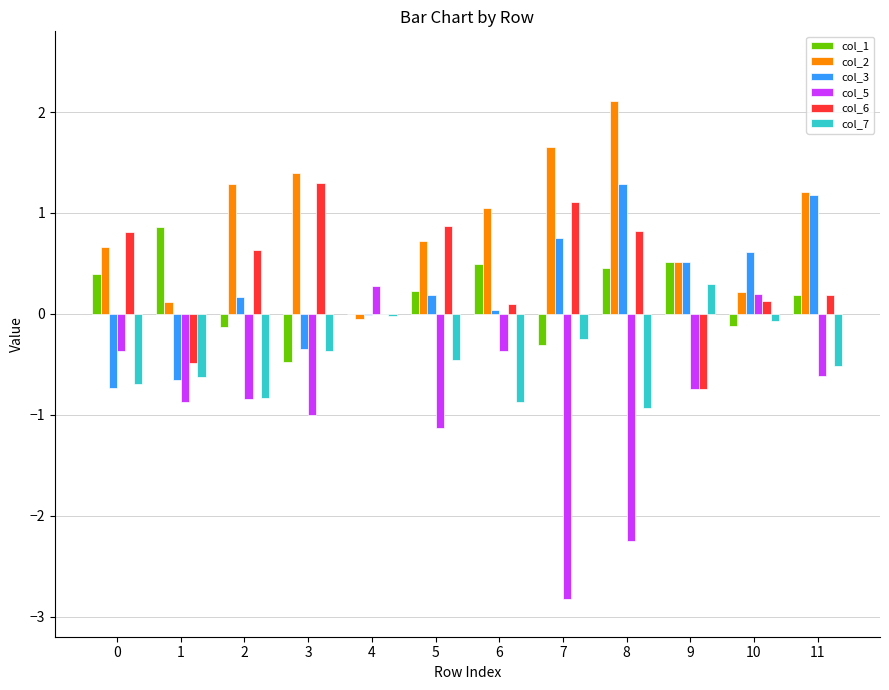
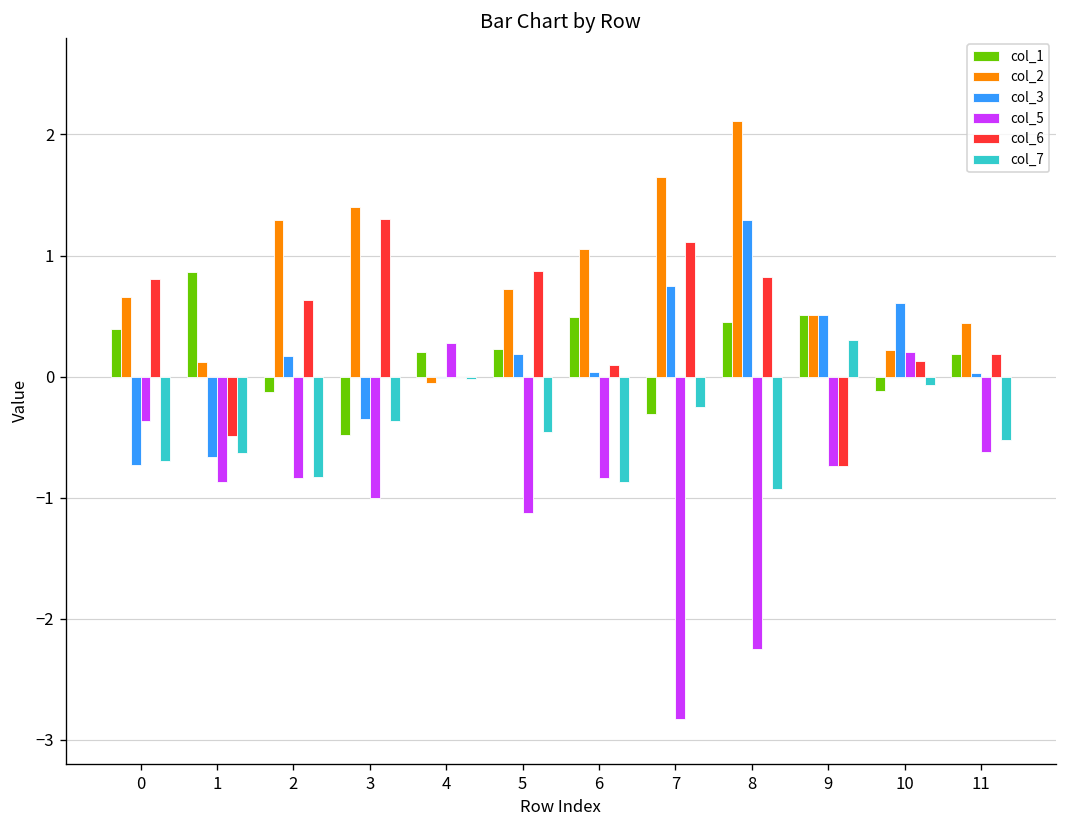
  {
    "col_1": {
      "0": 0.4,
      "1": 0.86,
      "2": -0.13,
      "3": -0.5,
-     "4": 0.0,
+     "4": 0.2,
      "5": 0.23,
      "6": 0.5,
      "7": -0.3,
      "8": 0.45,
      "9": 0.5,
      "10": -0.1,
      "11": 0.2
    },
    "col_2": {
      "0": 0.66,
      "1": 0.12,
      "2": 1.29,
      "3": 1.40,
      "4": -0.05,
      "5": 0.72,
      "6": 1.05,
      "7": 1.65,
      "8": 2.11,
      "9": 0.51,
      "10": 0.22,
-     "11": 1.21
+     "11": 0.44
    },
    "col_3": {
      "0": -0.73,
      "1": -0.66,
      "2": 0.17,
      "3": -0.35,
      "5": 0.19,
      "6": 0.04,
      "7": 0.75,
      "8": 1.29,
      "9": 0.51,
      "10": 0.61,
-     "11": 1.18
+     "11": 0.03
    },
    "col_5": {
      "0": -0.37,
      "1": -0.87,
      "2": -0.84,
      "3": -1.00,
      "4": 0.28,
      "5": -1.13,
-     "6": -0.37,
+     "6": -0.84,
      "7": -2.83,
      "8": -2.25,
      "9": -0.74,
      "10": 0.20,
      "11": -0.62
    },
    "col_6": {
      "0": 0.81,
      "1": -0.49,
      "2": 0.63,
      "3": 1.30,
      "4": 0.00,
      "5": 0.87,
      "6": 0.10,
      "7": 1.11,
      "8": 0.82,
      "9": -0.74,
      "10": 0.13,
      "11": 0.19
    },
    "col_7": {
      "0": -0.70,
      "1": -0.63,
      "2": -0.83,
      "3": -0.37,
      "5": -0.46,
      "6": -0.87,
      "7": -0.25,
      "8": -0.93,
      "9": 0.30,
      "10": -0.07,
      "11": -0.52
    }
  }
